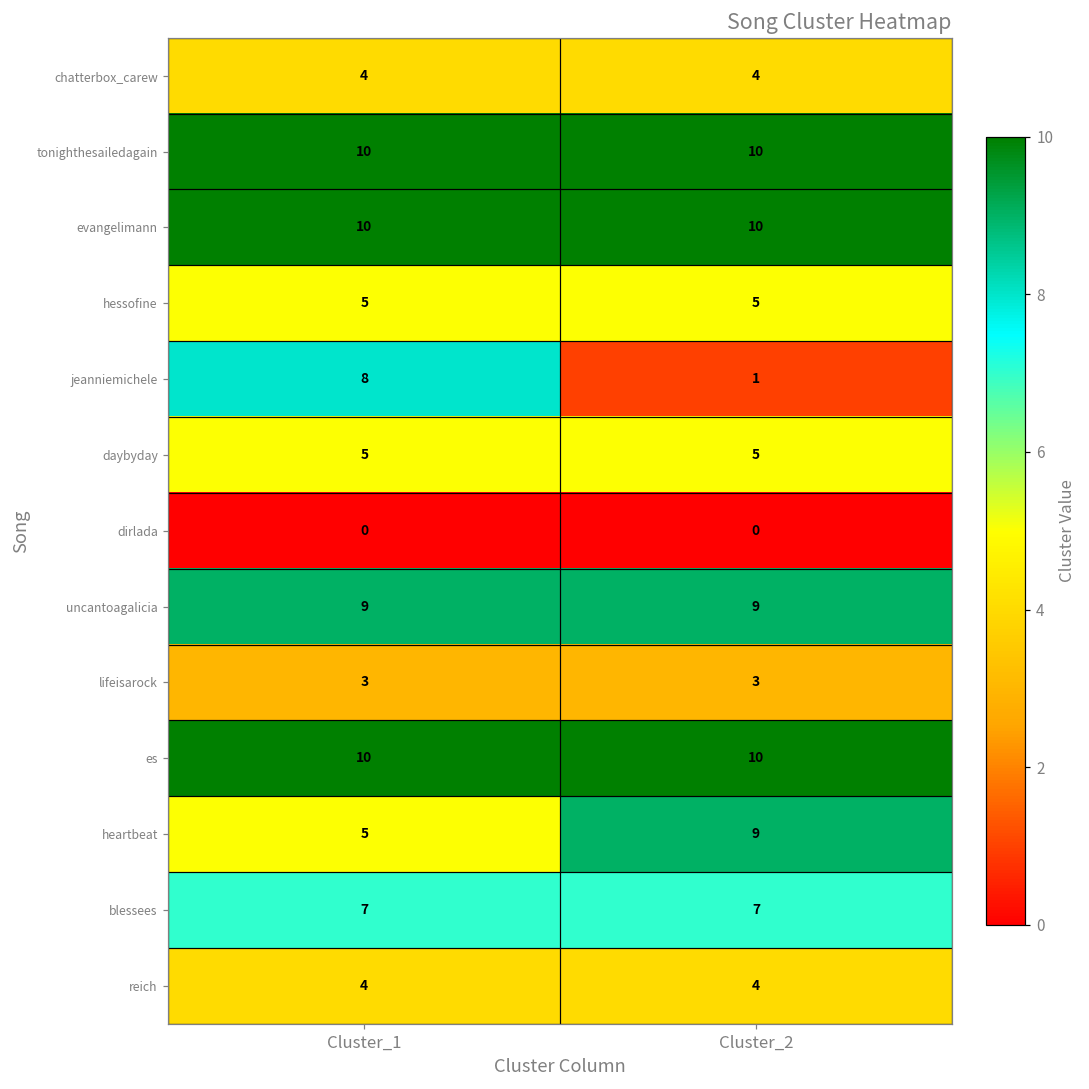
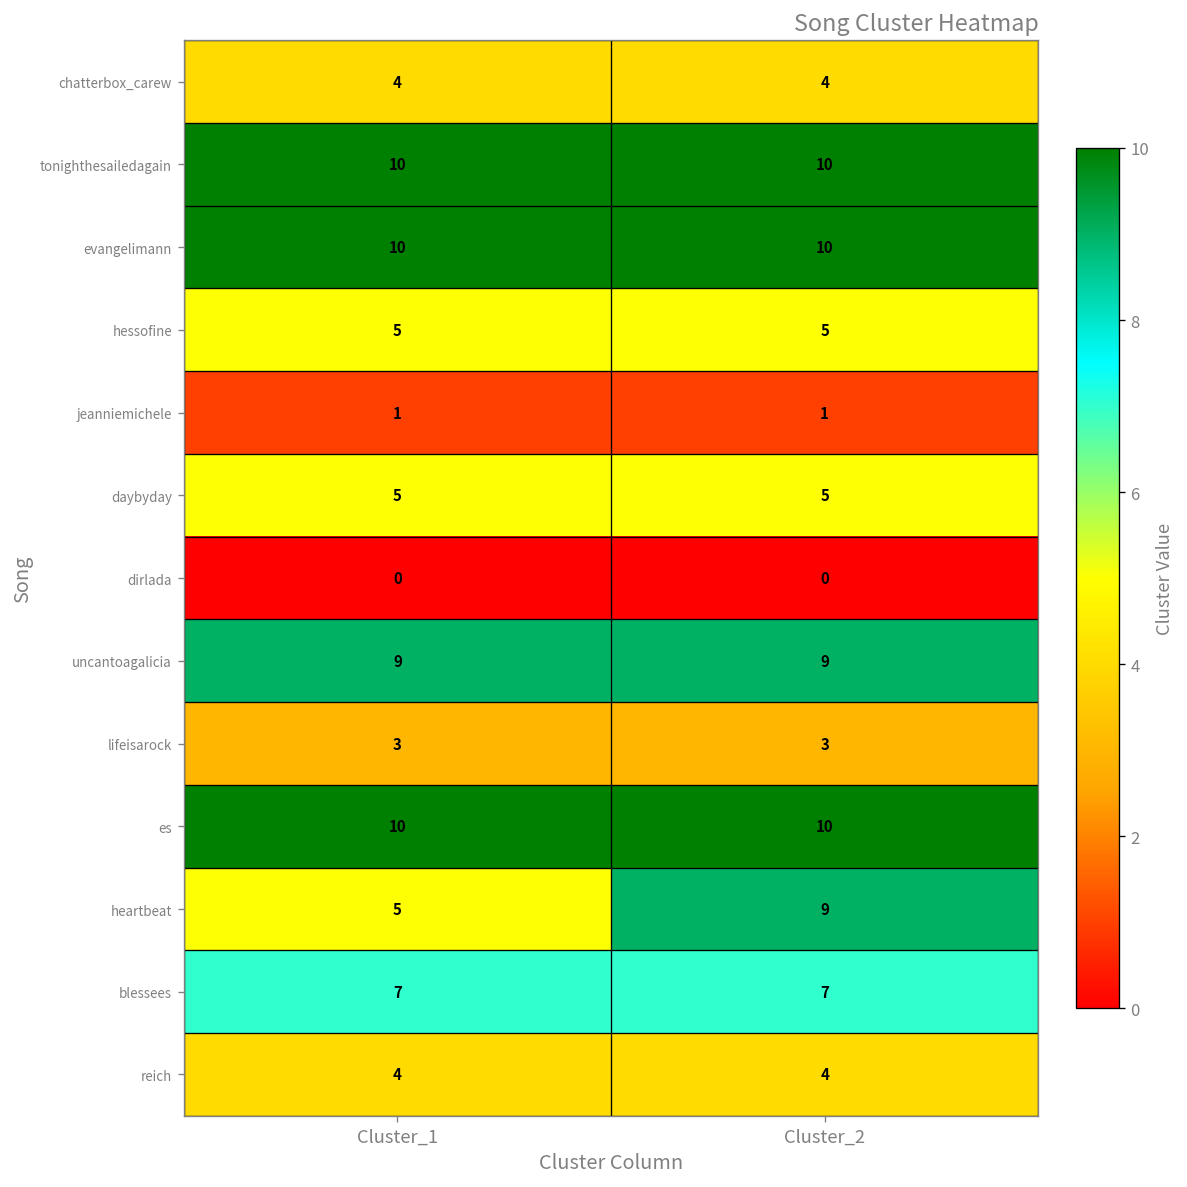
  {
    "chatterbox_carew": {
      "Cluster_1": 4,
      "Cluster_2": 4
    },
    "tonighthesailedagain": {
      "Cluster_1": 10,
      "Cluster_2": 10
    },
    "evangelimann": {
      "Cluster_1": 10,
      "Cluster_2": 10
    },
    "hessofine": {
      "Cluster_1": 5,
      "Cluster_2": 5
    },
    "jeanniemichele": {
-     "Cluster_1": 8,
+     "Cluster_1": 1,
      "Cluster_2": 1
    },
    "daybyday": {
      "Cluster_1": 5,
      "Cluster_2": 5
    },
    "dirlada": {
      "Cluster_1": 0,
      "Cluster_2": 0
    },
    "uncantoagalicia": {
      "Cluster_1": 9,
      "Cluster_2": 9
    },
    "lifeisarock": {
      "Cluster_1": 3,
      "Cluster_2": 3
    },
    "es": {
      "Cluster_1": 10,
      "Cluster_2": 10
    },
    "heartbeat": {
      "Cluster_1": 5,
      "Cluster_2": 9
    },
    "blessees": {
      "Cluster_1": 7,
      "Cluster_2": 7
    },
    "reich": {
      "Cluster_1": 4,
      "Cluster_2": 4
    }
  }
